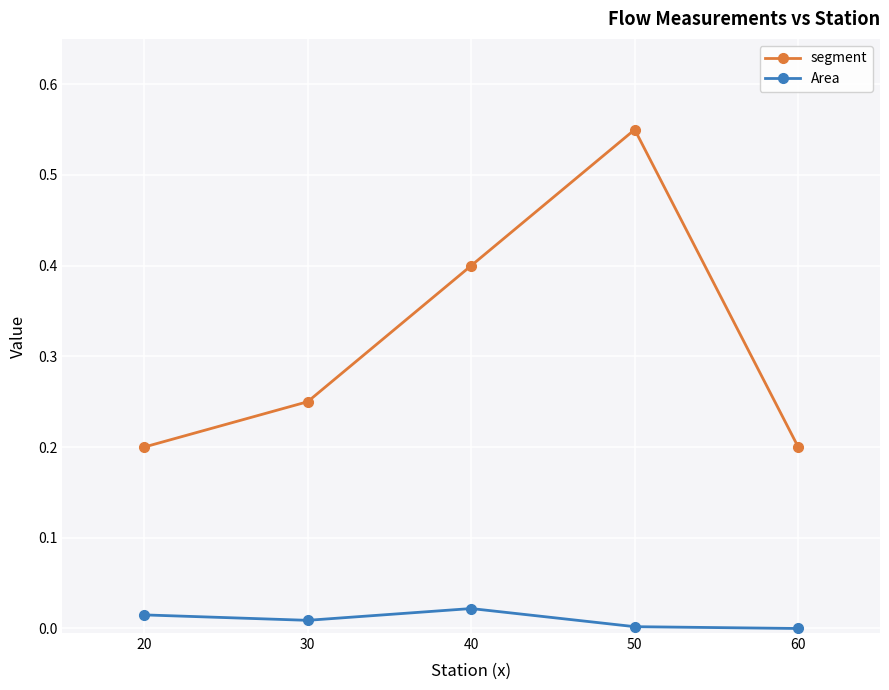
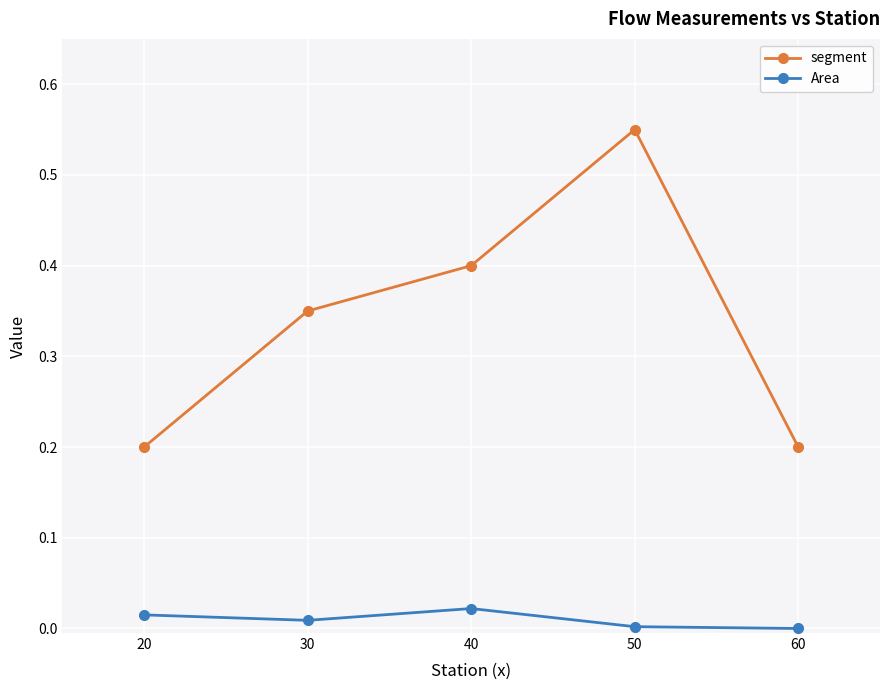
  {
    "segment": {
      "20": 0.20,
-     "30": 0.25,
+     "30": 0.35,
      "40": 0.40,
      "50": 0.55,
      "60": 0.20
    },
    "Area": {
      "20": 0.02,
      "30": 0.01,
      "40": 0.02,
      "50": 0.00,
      "60": 0.00
    }
  }
